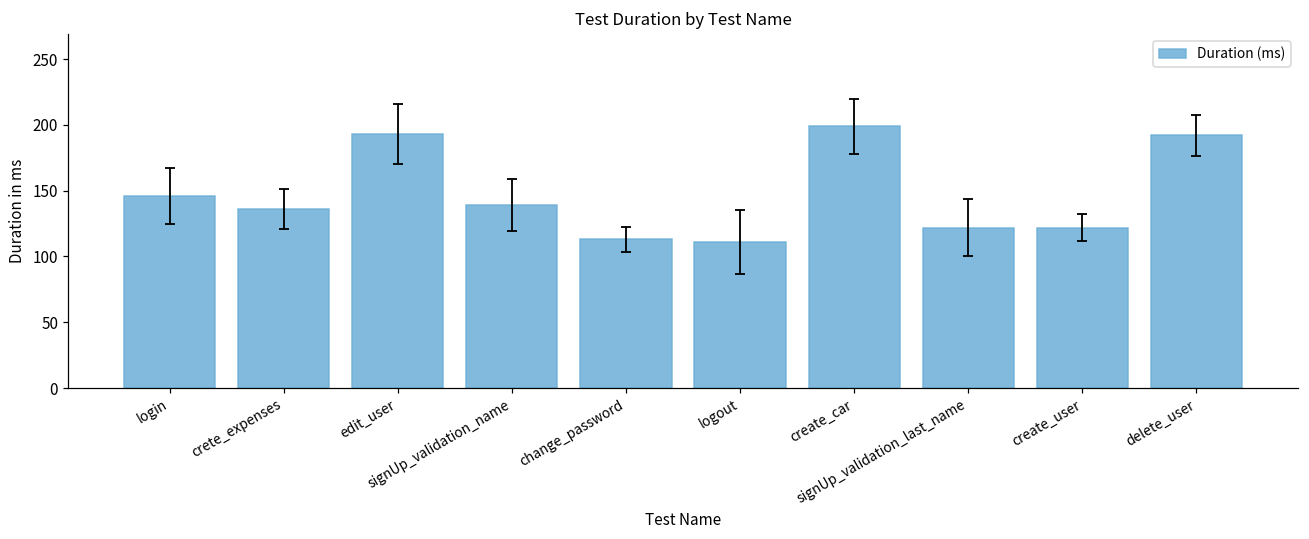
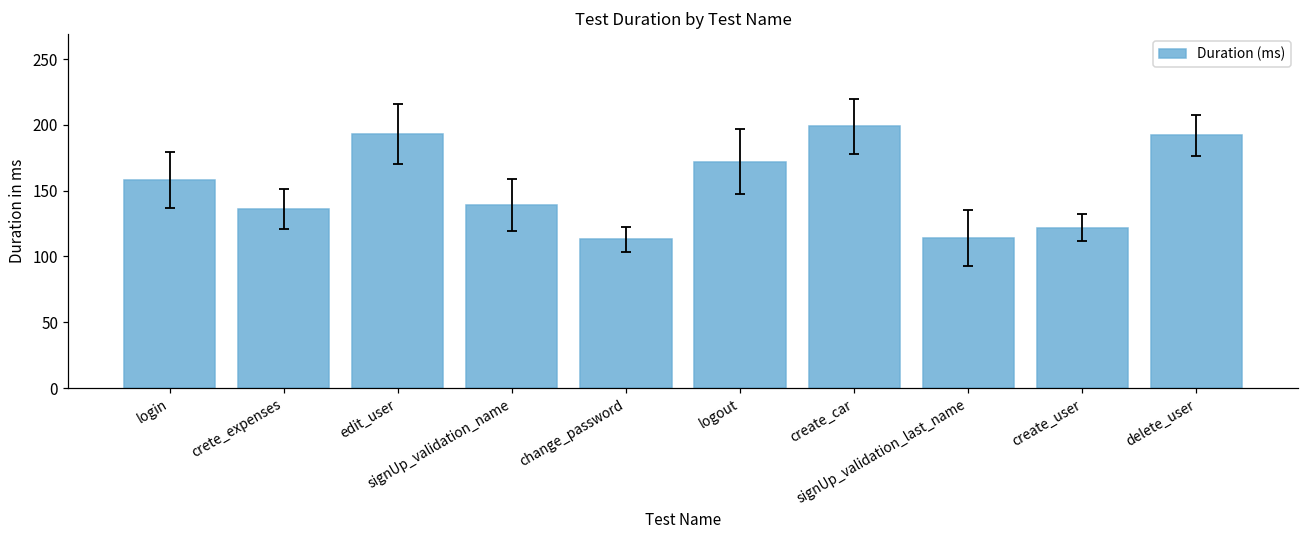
  {
    "Duration (ms)": {
-     "login": 146,
+     "login": 158,
      "crete_expenses": 136,
      "edit_user": 193,
      "signUp_validation_name": 139,
      "change_password": 113,
-     "logout": 111,
+     "logout": 172,
      "create_car": 199,
-     "signUp_validation_last_name": 122,
+     "signUp_validation_last_name": 114,
      "create_user": 122,
      "delete_user": 192
    }
  }
